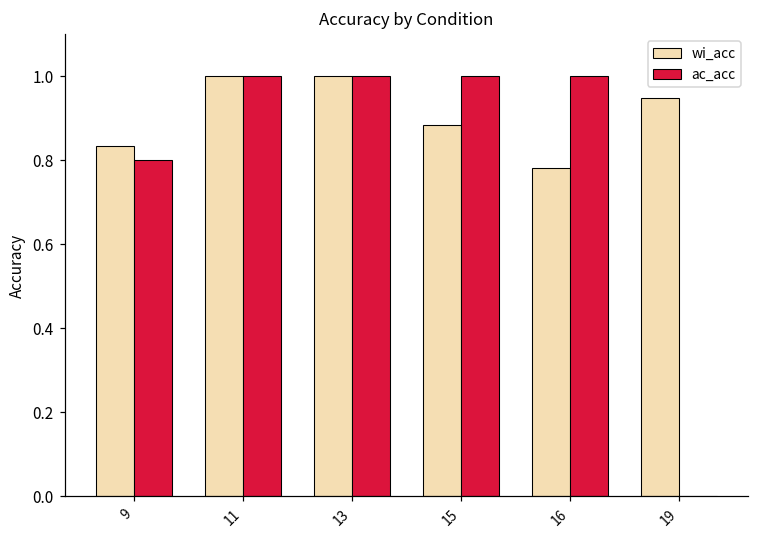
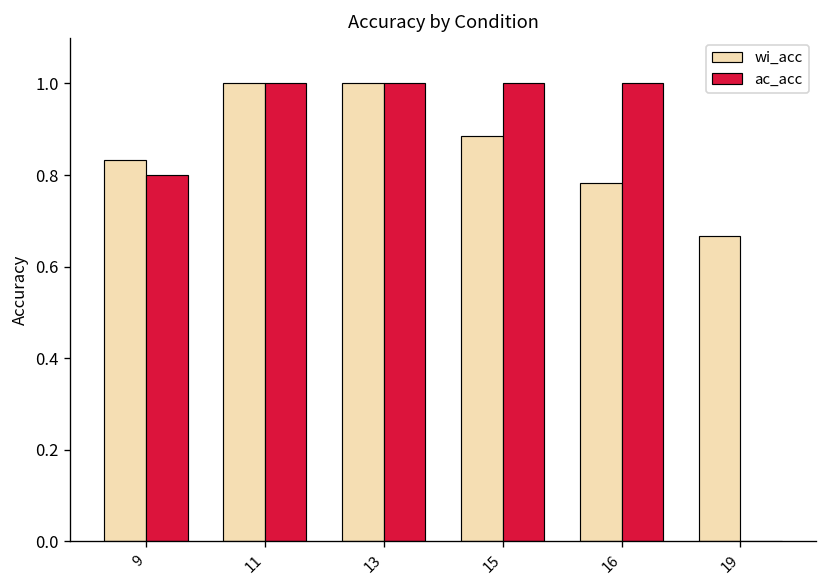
  {
    "wi_acc": {
      "9": 0.83,
      "11": 1.00,
      "13": 1.00,
      "15": 0.89,
      "16": 0.78,
-     "19": 0.95
+     "19": 0.67
    },
    "ac_acc": {
      "9": 0.80,
      "11": 1.00,
      "13": 1.00,
      "15": 1.00,
      "16": 1.00,
      "19": 0.00
    }
  }
